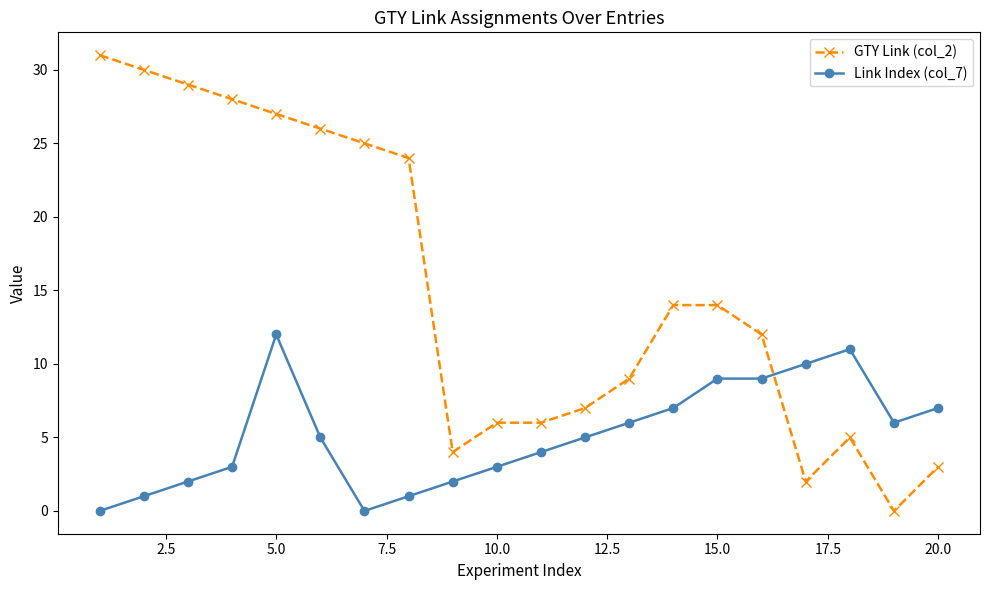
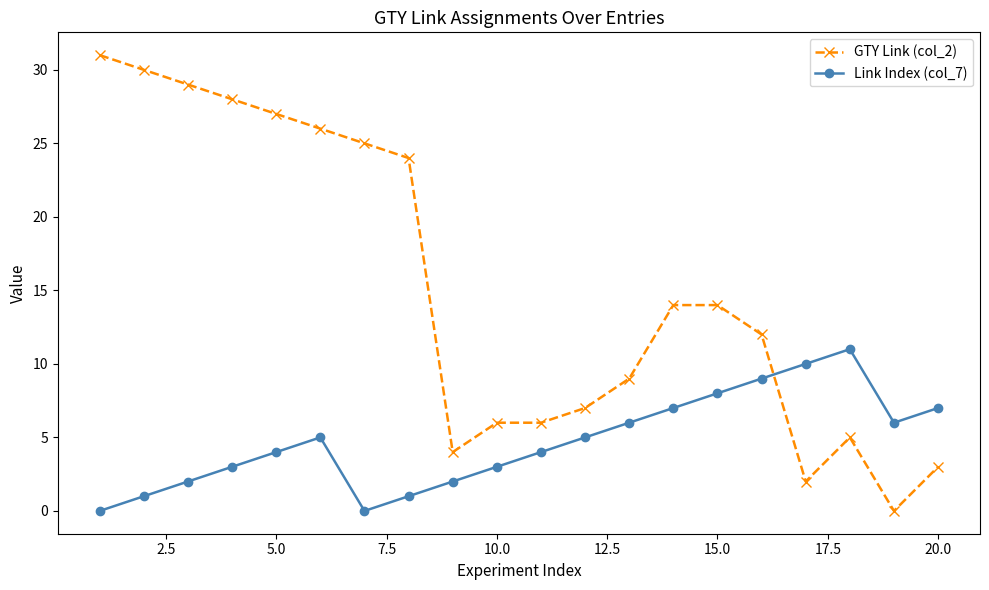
  {
    "GTY Link (col_2)": {
      "5.0": 27,
      "10.0": 6,
      "15.0": 14,
      "20.0": 3
    },
    "Link Index (col_7)": {
-     "5.0": 12,
+     "5.0": 4,
      "10.0": 3,
-     "15.0": 9,
+     "15.0": 8,
      "20.0": 7
    }
  }
